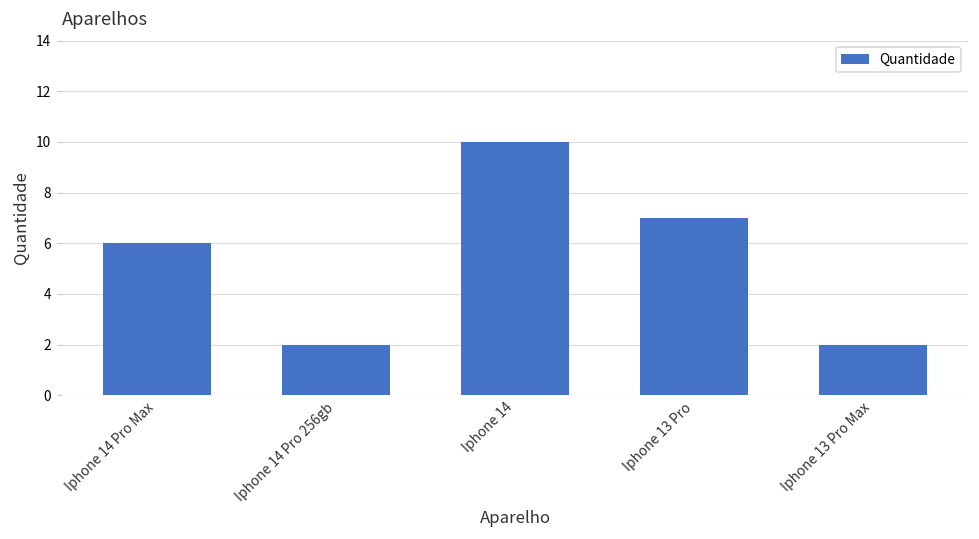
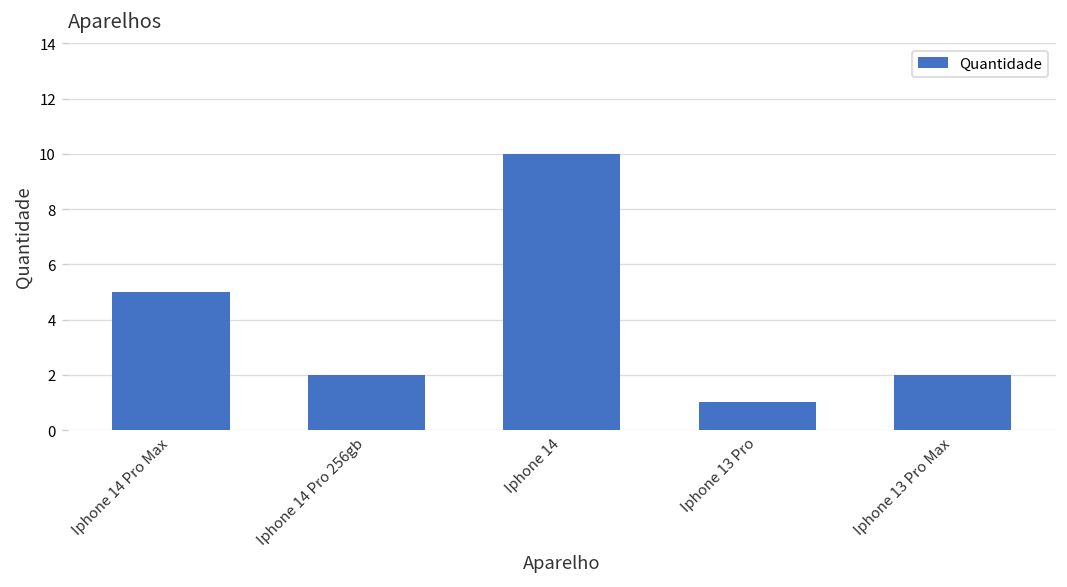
  {
-   "Iphone 14 Pro Max": 6,
+   "Iphone 14 Pro Max": 5,
    "Iphone 14 Pro 256gb": 2,
    "Iphone 14": 10,
-   "Iphone 13 Pro": 7,
+   "Iphone 13 Pro": 1,
    "Iphone 13 Pro Max": 2
  }
